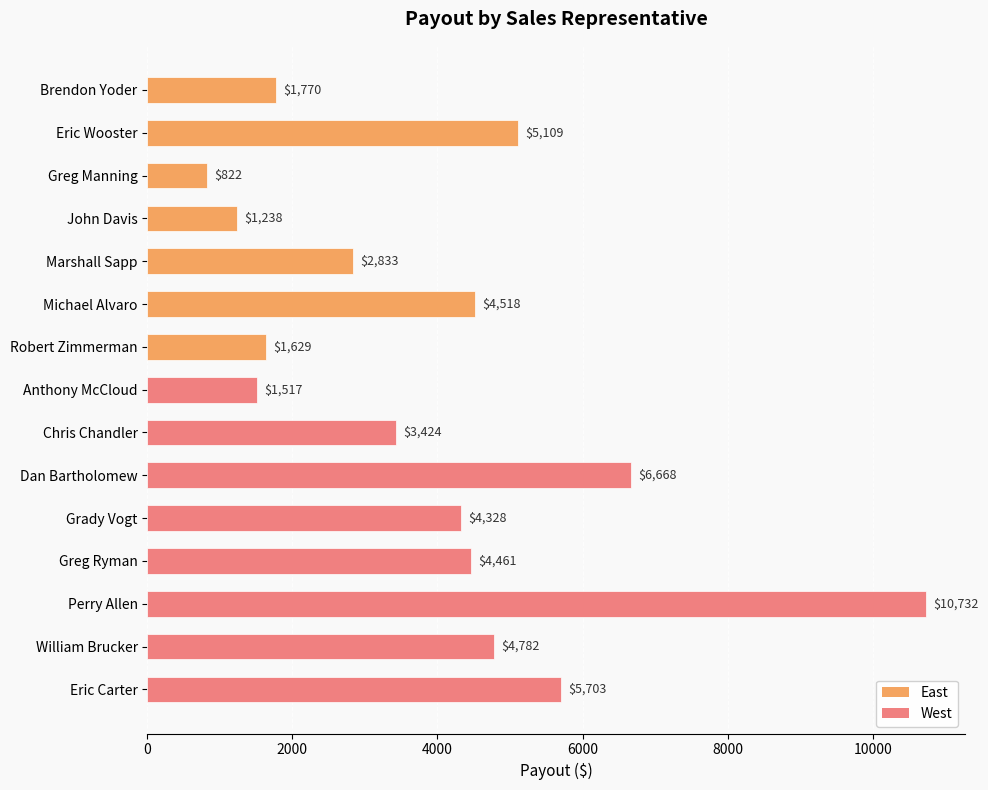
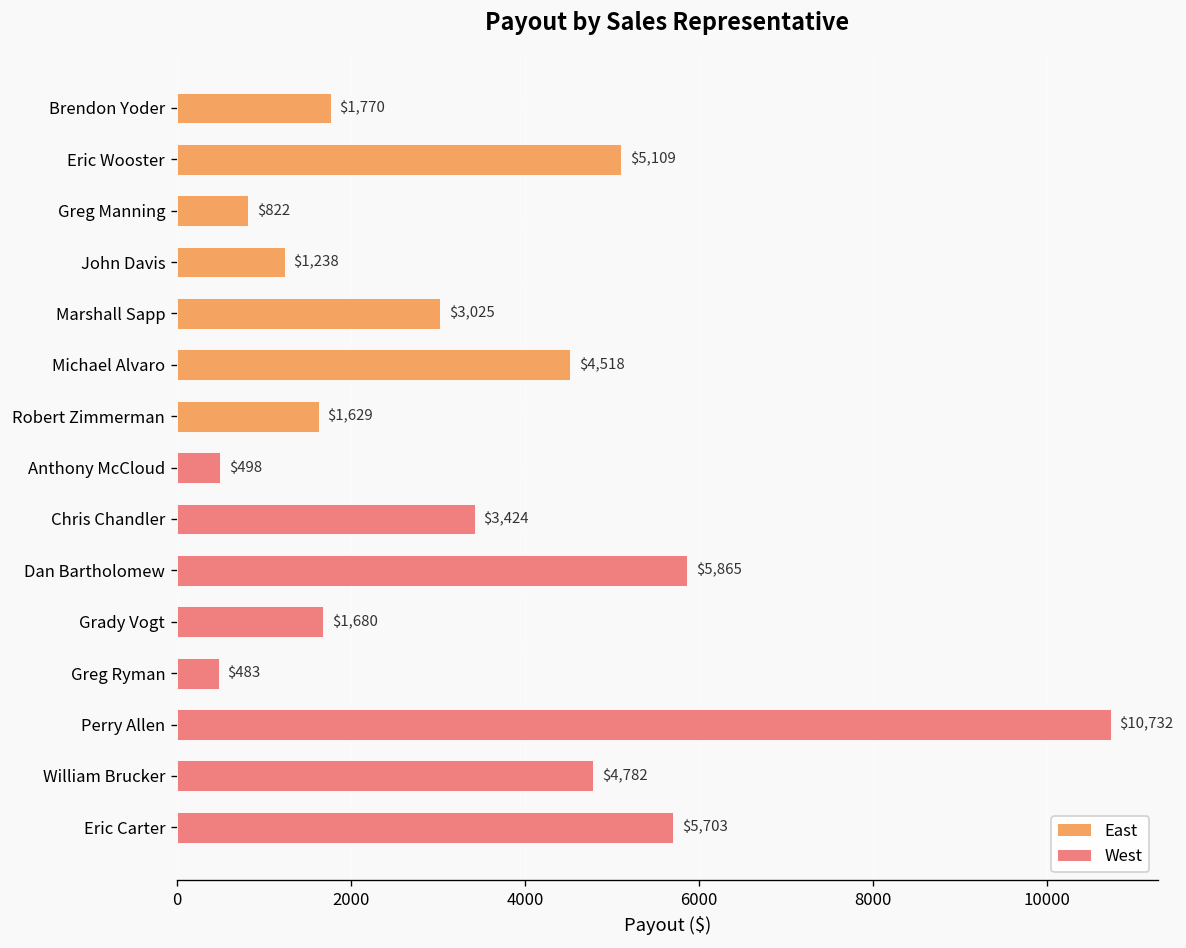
  {
    "Brendon Yoder": "$1,770",
    "Eric Wooster": "$5,109",
    "Greg Manning": "$822",
    "John Davis": "$1,238",
-   "Marshall Sapp": "$2,833",
+   "Marshall Sapp": "$3,025",
    "Michael Alvaro": "$4,518",
    "Robert Zimmerman": "$1,629",
-   "Anthony McCloud": "$1,517",
+   "Anthony McCloud": "$498",
    "Chris Chandler": "$3,424",
-   "Dan Bartholomew": "$6,668",
-   "Grady Vogt": "$4,328",
-   "Greg Ryman": "$4,461",
+   "Dan Bartholomew": "$5,865",
+   "Grady Vogt": "$1,680",
+   "Greg Ryman": "$483",
    "Perry Allen": "$10,732",
    "William Brucker": "$4,782",
    "Eric Carter": "$5,703"
  }
